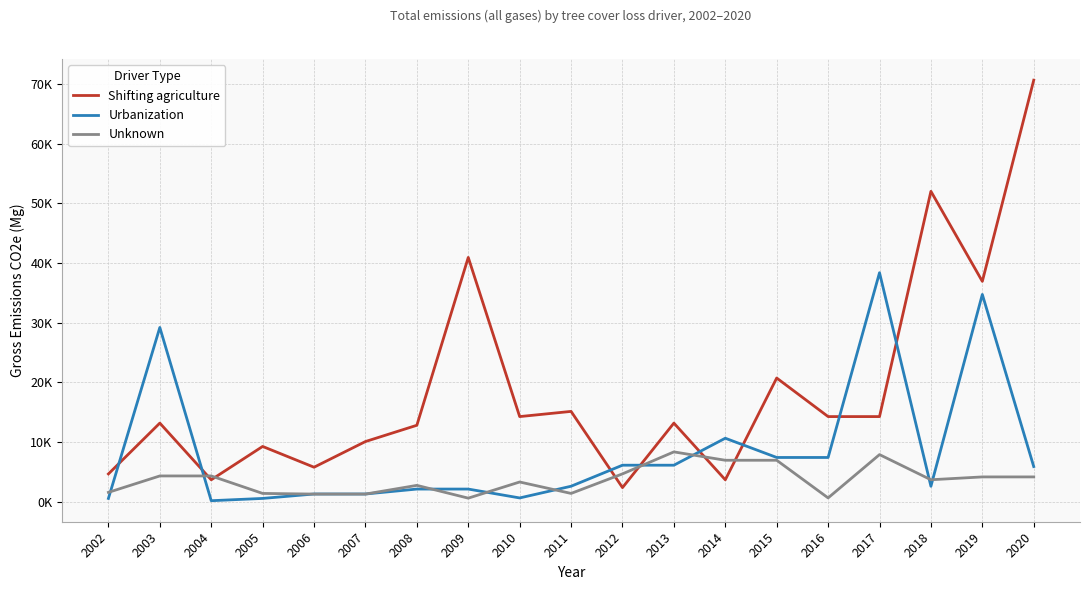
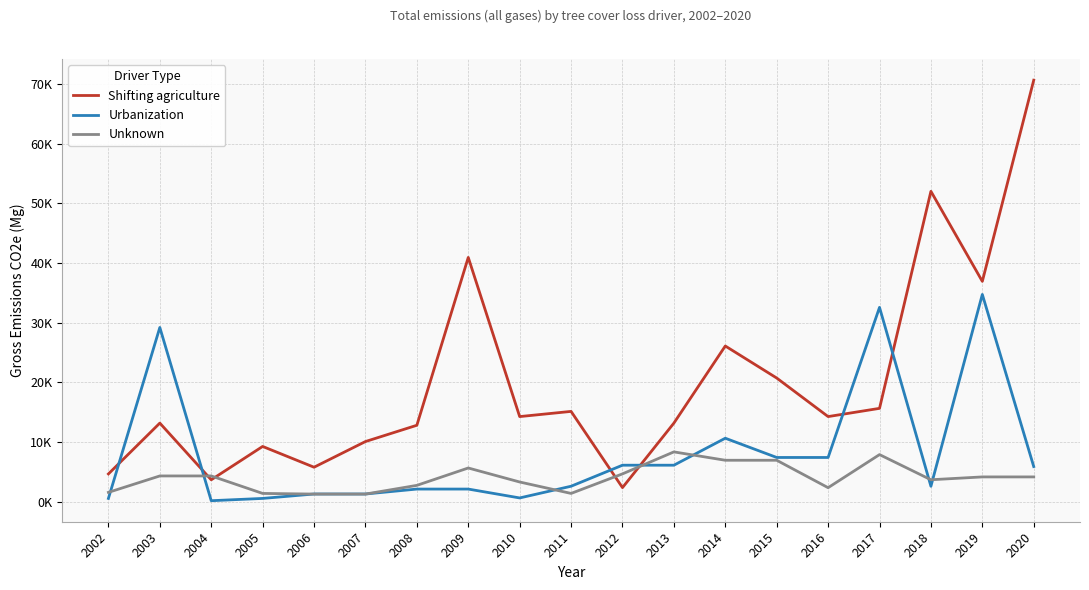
  {
    "Shifting agriculture": {
      "2002": 5000,
      "2003": 13000,
      "2004": 4000,
      "2005": 9000,
      "2006": 6000,
      "2007": 10000,
      "2008": 13000,
      "2009": 41000,
      "2010": 14000,
      "2011": 15000,
      "2012": 2000,
      "2013": 13000,
-     "2014": 4000,
+     "2014": 26000,
      "2015": 21000,
      "2016": 14000,
-     "2017": 14000,
+     "2017": 16000,
      "2018": 52000,
      "2019": 37000,
      "2020": 71000
    },
    "Urbanization": {
      "2002": 1000,
      "2003": 29000,
      "2004": 0,
      "2005": 1000,
      "2008": 2000,
      "2009": 2000,
      "2010": 1000,
      "2011": 3000,
      "2012": 6000,
      "2013": 6000,
      "2014": 11000,
      "2015": 7000,
      "2016": 7000,
-     "2017": 38000,
+     "2017": 33000,
      "2018": 3000,
      "2019": 35000,
      "2020": 6000
    },
    "Unknown": {
      "2002": 2000,
      "2003": 4000,
      "2004": 4000,
      "2005": 1000,
      "2008": 3000,
-     "2009": 1000,
+     "2009": 6000,
      "2010": 3000,
      "2011": 1000,
      "2012": 5000,
      "2013": 8000,
      "2014": 7000,
      "2015": 7000,
-     "2016": 1000,
+     "2016": 2000,
      "2017": 8000,
      "2018": 4000,
      "2019": 4000,
      "2020": 4000
    }
  }
